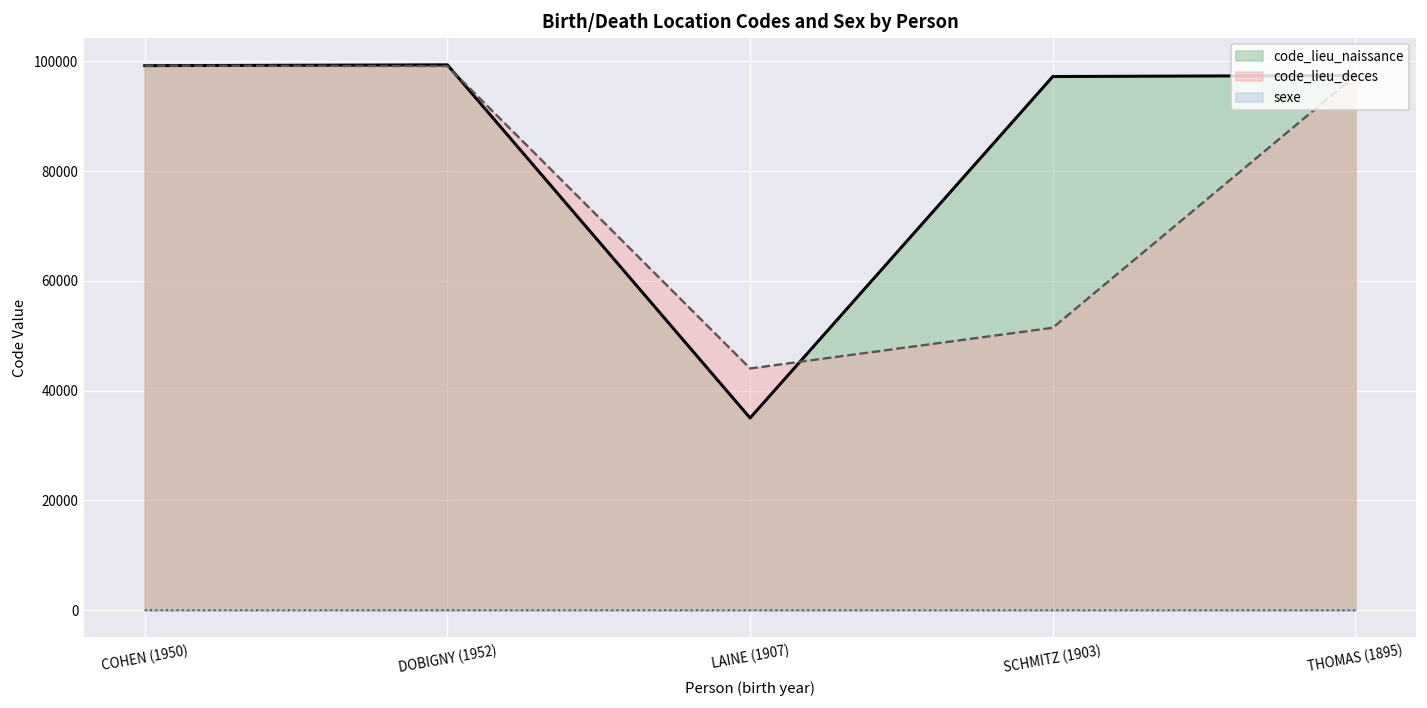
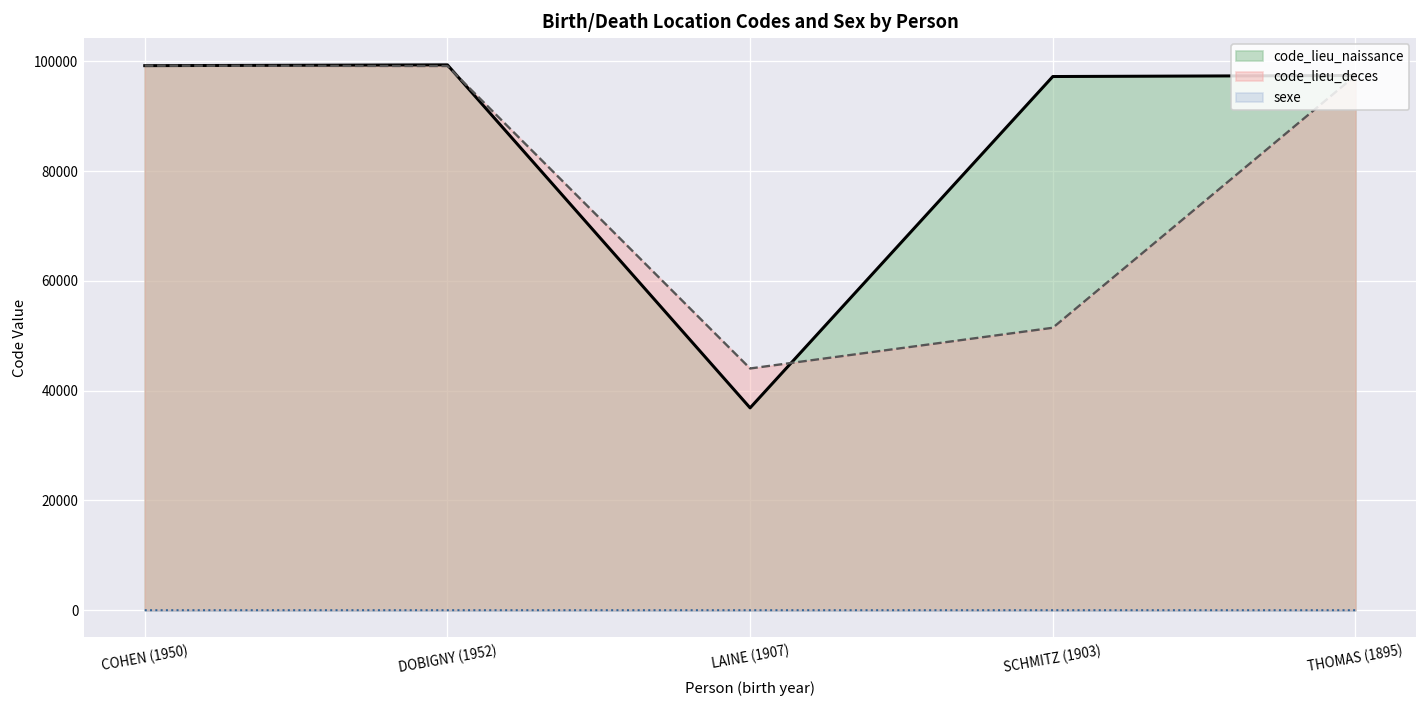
  {
    "code_lieu_naissance": {
-     "LAINE (1907)": 35000,
+     "LAINE (1907)": 37000,
      "SCHMITZ (1903)": 97000
    }
  }
